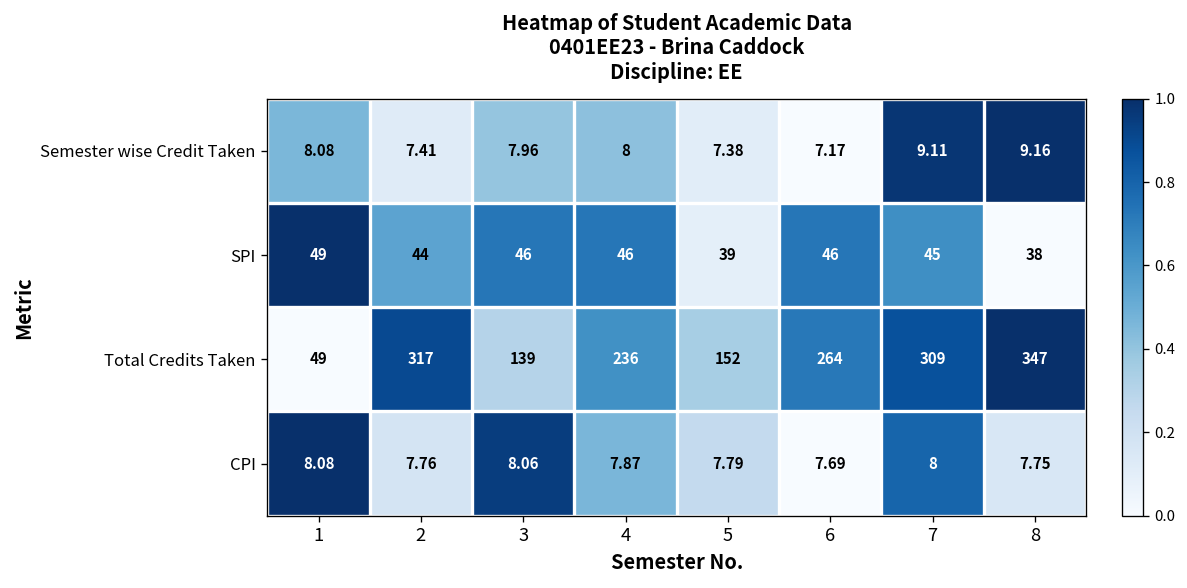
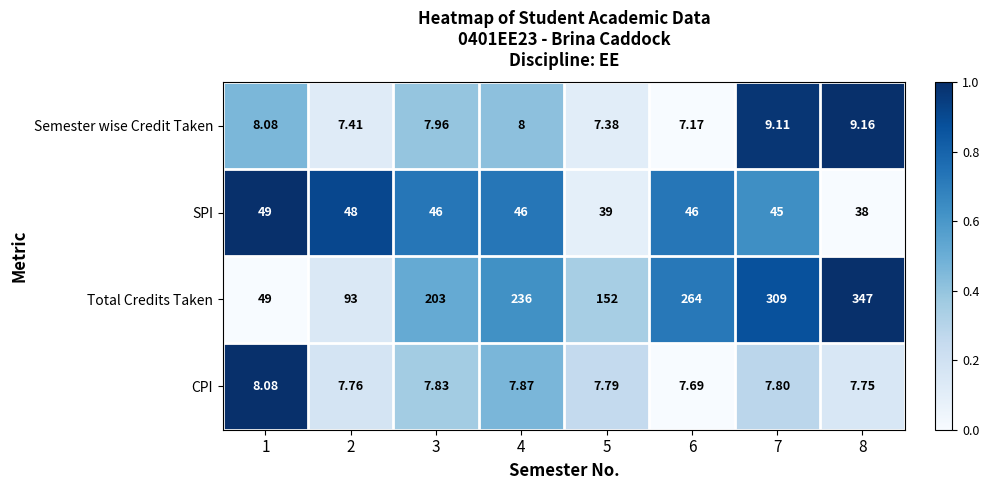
  {
    "Semester wise Credit Taken": {
      "1": 8.08,
      "2": 7.41,
      "3": 7.96,
      "4": 8,
      "5": 7.38,
      "6": 7.17,
      "7": 9.11,
      "8": 9.16
    },
    "SPI": {
      "1": 49,
-     "2": 44,
+     "2": 48,
      "3": 46,
      "4": 46,
      "5": 39,
      "6": 46,
      "7": 45,
      "8": 38
    },
    "Total Credits Taken": {
      "1": 49,
-     "2": 317,
-     "3": 139,
+     "2": 93,
+     "3": 203,
      "4": 236,
      "5": 152,
      "6": 264,
      "7": 309,
      "8": 347
    },
    "CPI": {
      "1": 8.08,
      "2": 7.76,
-     "3": 8.06,
+     "3": 7.83,
      "4": 7.87,
      "5": 7.79,
      "6": 7.69,
-     "7": 8,
+     "7": 7.80,
      "8": 7.75
    }
  }
